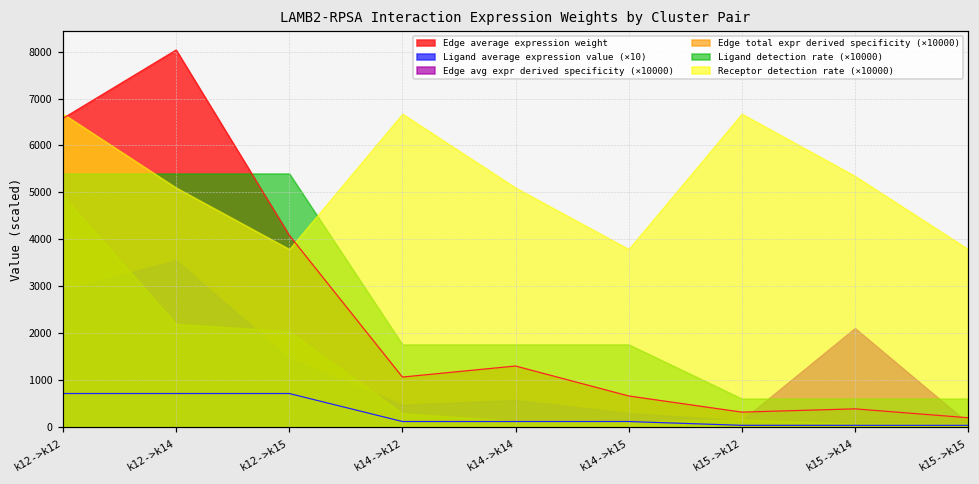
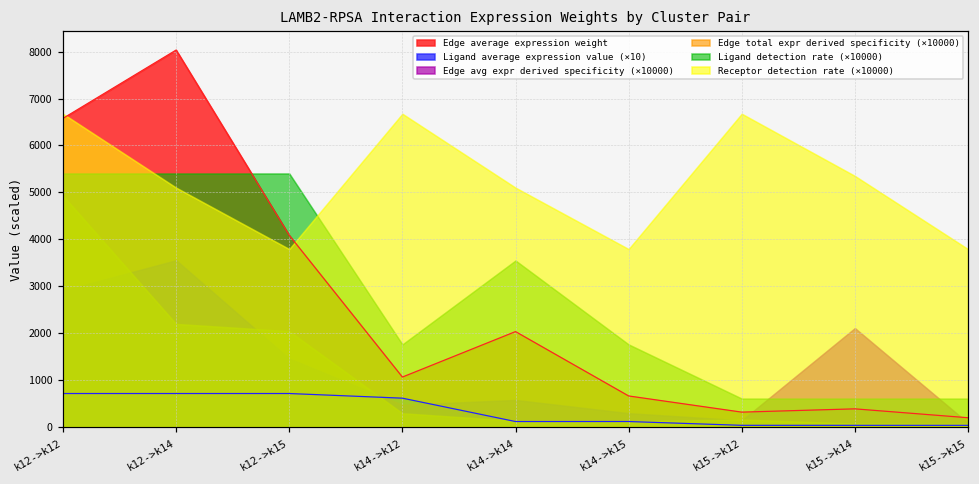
  {
    "Edge average expression weight": {
      "k12->k12": 6600,
      "k12->k14": 8000,
      "k12->k15": 4100,
      "k14->k12": 1100,
-     "k14->k14": 1300,
+     "k14->k14": 2000,
      "k14->k15": 700,
      "k15->k12": 300,
      "k15->k14": 400,
      "k15->k15": 200
    },
    "Ligand average expression value (×10)": {
      "k12->k12": 700,
      "k12->k14": 700,
      "k12->k15": 700,
-     "k14->k12": 100,
+     "k14->k12": 600,
      "k15->k12": 0
    },
    "Edge avg expr derived specificity (×10000)": {
      "k12->k12": 2900,
      "k12->k14": 3600,
      "k12->k15": 1500,
      "k14->k12": 500,
      "k14->k14": 600,
      "k14->k15": 300,
      "k15->k14": 2100
    },
    "Edge total expr derived specificity (×10000)": {
      "k12->k12": 4900,
      "k12->k14": 2200,
      "k12->k15": 2000,
      "k14->k12": 300
    },
    "Ligand detection rate (×10000)": {
      "k12->k12": 5400,
      "k12->k14": 5400,
      "k12->k15": 5400,
      "k14->k12": 1800,
-     "k14->k14": 1800,
+     "k14->k14": 3500,
      "k14->k15": 1800,
      "k15->k12": 600,
      "k15->k14": 600,
      "k15->k15": 600
    },
    "Receptor detection rate (×10000)": {
      "k12->k12": 6700,
      "k12->k14": 5100,
      "k12->k15": 3800,
      "k14->k12": 6700,
      "k14->k14": 5100,
      "k14->k15": 3800,
      "k15->k12": 6700,
      "k15->k14": 5400,
      "k15->k15": 3800
    }
  }
